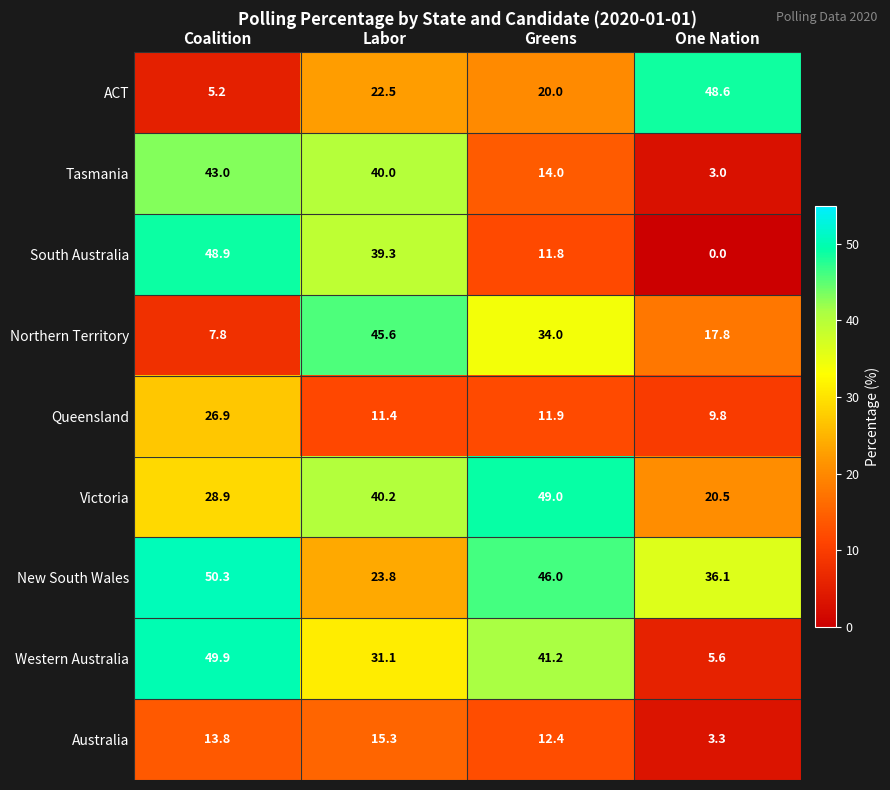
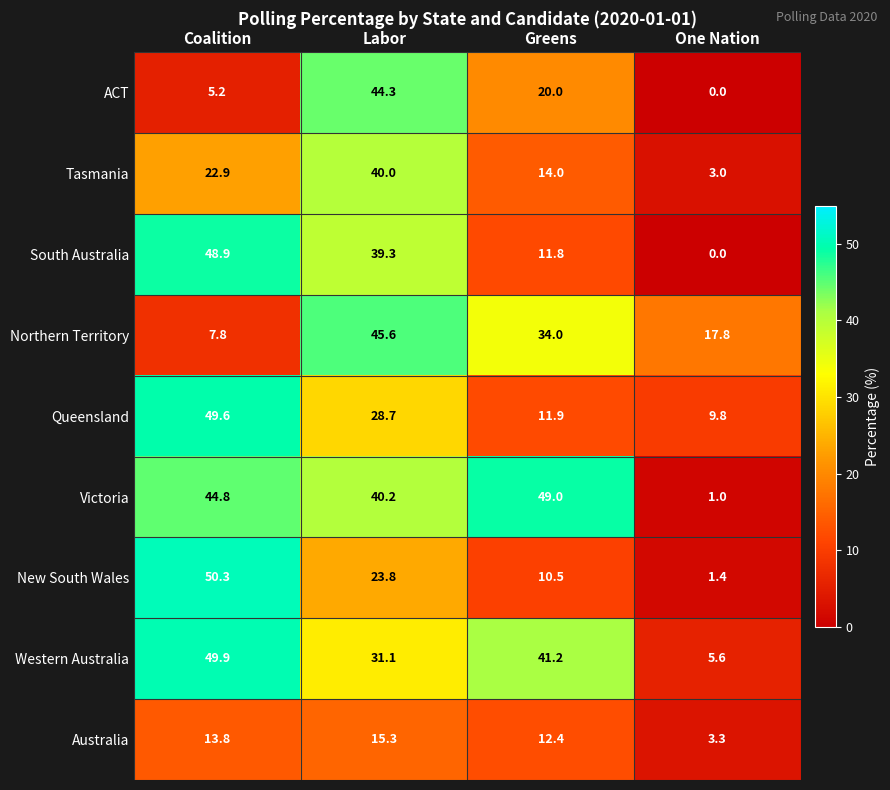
  {
    "ACT": {
      "Coalition": 5.2,
-     "Labor": 22.5,
+     "Labor": 44.3,
      "Greens": 20.0,
-     "One Nation": 48.6
+     "One Nation": 0.0
    },
    "Tasmania": {
-     "Coalition": 43.0,
+     "Coalition": 22.9,
      "Labor": 40.0,
      "Greens": 14.0,
      "One Nation": 3.0
    },
    "South Australia": {
      "Coalition": 48.9,
      "Labor": 39.3,
      "Greens": 11.8,
      "One Nation": 0.0
    },
    "Northern Territory": {
      "Coalition": 7.8,
      "Labor": 45.6,
      "Greens": 34.0,
      "One Nation": 17.8
    },
    "Queensland": {
-     "Coalition": 26.9,
-     "Labor": 11.4,
+     "Coalition": 49.6,
+     "Labor": 28.7,
      "Greens": 11.9,
      "One Nation": 9.8
    },
    "Victoria": {
-     "Coalition": 28.9,
+     "Coalition": 44.8,
      "Labor": 40.2,
      "Greens": 49.0,
-     "One Nation": 20.5
+     "One Nation": 1.0
    },
    "New South Wales": {
      "Coalition": 50.3,
      "Labor": 23.8,
-     "Greens": 46.0,
-     "One Nation": 36.1
+     "Greens": 10.5,
+     "One Nation": 1.4
    },
    "Western Australia": {
      "Coalition": 49.9,
      "Labor": 31.1,
      "Greens": 41.2,
      "One Nation": 5.6
    },
    "Australia": {
      "Coalition": 13.8,
      "Labor": 15.3,
      "Greens": 12.4,
      "One Nation": 3.3
    }
  }
